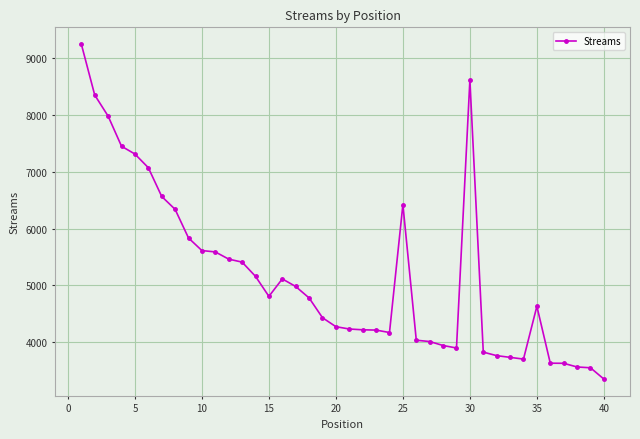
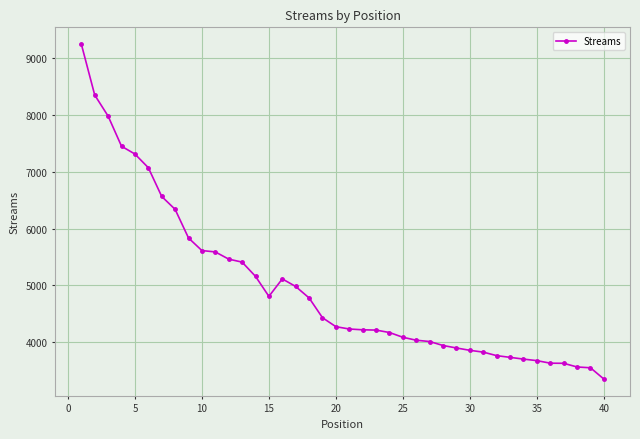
  {
    "5": 7300,
    "10": 5600,
    "15": 4800,
    "20": 4300,
-   "25": 6400,
-   "30": 8600,
-   "35": 4600,
+   "25": 4100,
+   "30": 3900,
+   "35": 3700,
    "40": 3300
  }
